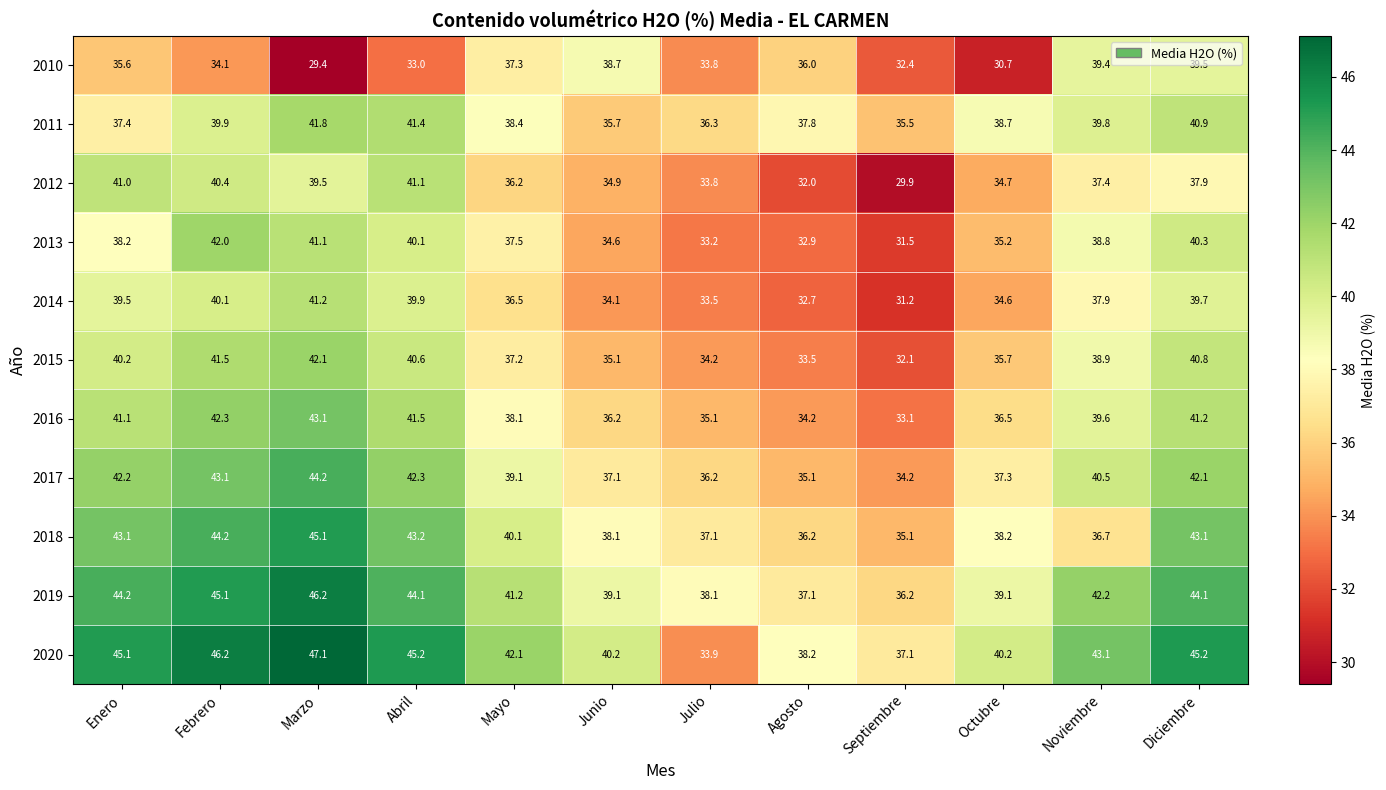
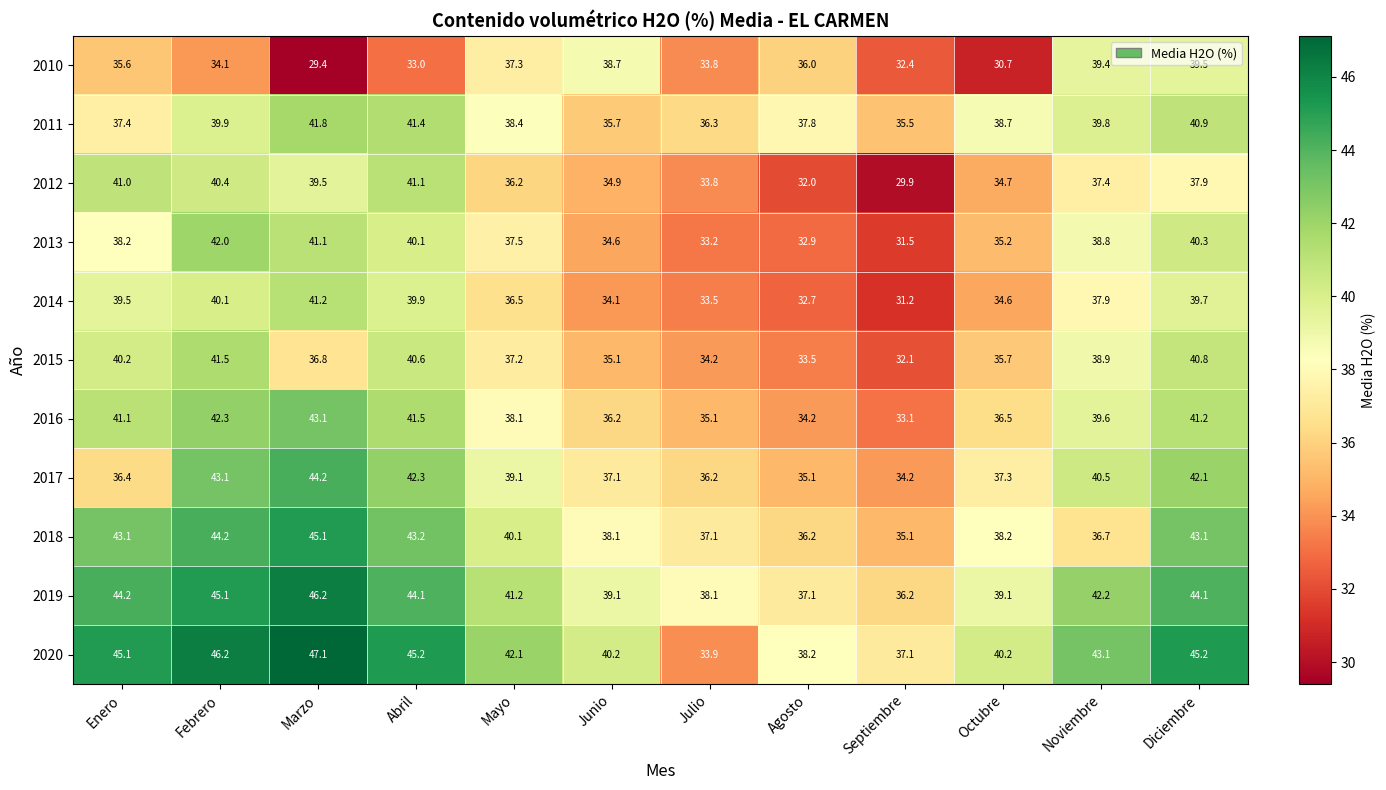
  {
    "2010": {
      "Enero": 35.6,
      "Febrero": 34.1,
      "Marzo": 29.4,
      "Abril": 33.0,
      "Mayo": 37.3,
      "Junio": 38.7,
      "Julio": 33.8,
      "Agosto": 36.0,
      "Septiembre": 32.4,
      "Octubre": 30.7
    },
    "2011": {
      "Enero": 37.4,
      "Febrero": 39.9,
      "Marzo": 41.8,
      "Abril": 41.4,
      "Mayo": 38.4,
      "Junio": 35.7,
      "Julio": 36.3,
      "Agosto": 37.8,
      "Septiembre": 35.5,
      "Octubre": 38.7,
      "Noviembre": 39.8,
      "Diciembre": 40.9
    },
    "2012": {
      "Enero": 41.0,
      "Febrero": 40.4,
      "Marzo": 39.5,
      "Abril": 41.1,
      "Mayo": 36.2,
      "Junio": 34.9,
      "Julio": 33.8,
      "Agosto": 32.0,
      "Septiembre": 29.9,
      "Octubre": 34.7,
      "Noviembre": 37.4,
      "Diciembre": 37.9
    },
    "2013": {
      "Enero": 38.2,
      "Febrero": 42.0,
      "Marzo": 41.1,
      "Abril": 40.1,
      "Mayo": 37.5,
      "Junio": 34.6,
      "Julio": 33.2,
      "Agosto": 32.9,
      "Septiembre": 31.5,
      "Octubre": 35.2,
      "Noviembre": 38.8,
      "Diciembre": 40.3
    },
    "2014": {
      "Enero": 39.5,
      "Febrero": 40.1,
      "Marzo": 41.2,
      "Abril": 39.9,
      "Mayo": 36.5,
      "Junio": 34.1,
      "Julio": 33.5,
      "Agosto": 32.7,
      "Septiembre": 31.2,
      "Octubre": 34.6,
      "Noviembre": 37.9,
      "Diciembre": 39.7
    },
    "2015": {
      "Enero": 40.2,
      "Febrero": 41.5,
-     "Marzo": 42.1,
+     "Marzo": 36.8,
      "Abril": 40.6,
      "Mayo": 37.2,
      "Junio": 35.1,
      "Julio": 34.2,
      "Agosto": 33.5,
      "Septiembre": 32.1,
      "Octubre": 35.7,
      "Noviembre": 38.9,
      "Diciembre": 40.8
    },
    "2016": {
      "Enero": 41.1,
      "Febrero": 42.3,
      "Marzo": 43.1,
      "Abril": 41.5,
      "Mayo": 38.1,
      "Junio": 36.2,
      "Julio": 35.1,
      "Agosto": 34.2,
      "Septiembre": 33.1,
      "Octubre": 36.5,
      "Noviembre": 39.6,
      "Diciembre": 41.2
    },
    "2017": {
-     "Enero": 42.2,
+     "Enero": 36.4,
      "Febrero": 43.1,
      "Marzo": 44.2,
      "Abril": 42.3,
      "Mayo": 39.1,
      "Junio": 37.1,
      "Julio": 36.2,
      "Agosto": 35.1,
      "Septiembre": 34.2,
      "Octubre": 37.3,
      "Noviembre": 40.5,
      "Diciembre": 42.1
    },
    "2018": {
      "Enero": 43.1,
      "Febrero": 44.2,
      "Marzo": 45.1,
      "Abril": 43.2,
      "Mayo": 40.1,
      "Junio": 38.1,
      "Julio": 37.1,
      "Agosto": 36.2,
      "Septiembre": 35.1,
      "Octubre": 38.2,
      "Noviembre": 36.7,
      "Diciembre": 43.1
    },
    "2019": {
      "Enero": 44.2,
      "Febrero": 45.1,
      "Marzo": 46.2,
      "Abril": 44.1,
      "Mayo": 41.2,
      "Junio": 39.1,
      "Julio": 38.1,
      "Agosto": 37.1,
      "Septiembre": 36.2,
      "Octubre": 39.1,
      "Noviembre": 42.2,
      "Diciembre": 44.1
    },
    "2020": {
      "Enero": 45.1,
      "Febrero": 46.2,
      "Marzo": 47.1,
      "Abril": 45.2,
      "Mayo": 42.1,
      "Junio": 40.2,
      "Julio": 33.9,
      "Agosto": 38.2,
      "Septiembre": 37.1,
      "Octubre": 40.2,
      "Noviembre": 43.1,
      "Diciembre": 45.2
    }
  }
